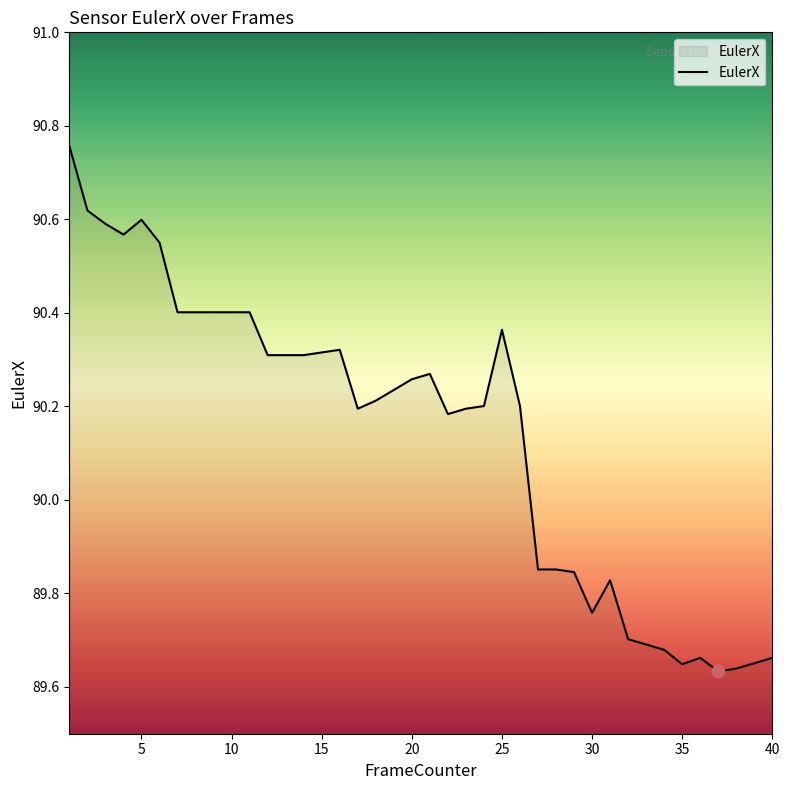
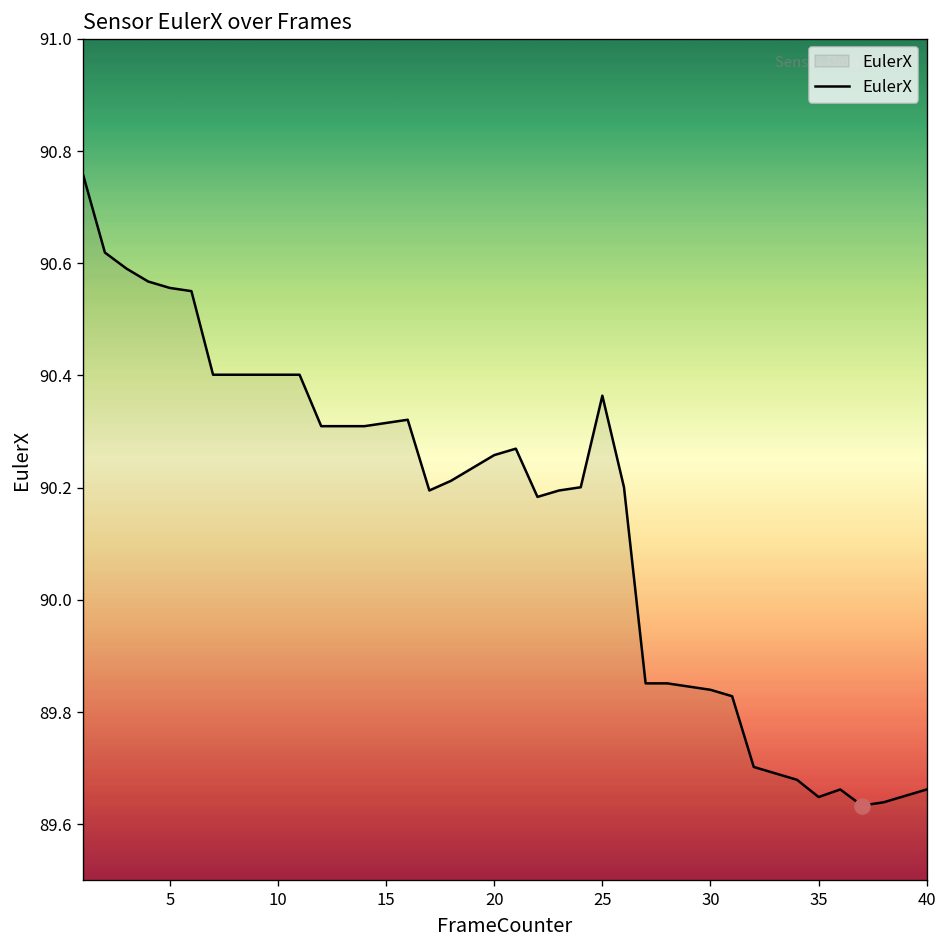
  {
    "EulerX": {
-     "5": 90.60,
+     "5": 90.56,
      "10": 90.40,
      "15": 90.32,
      "20": 90.26,
      "25": 90.36,
-     "30": 89.76,
+     "30": 89.84,
      "35": 89.65,
      "40": 89.66
    }
  }
